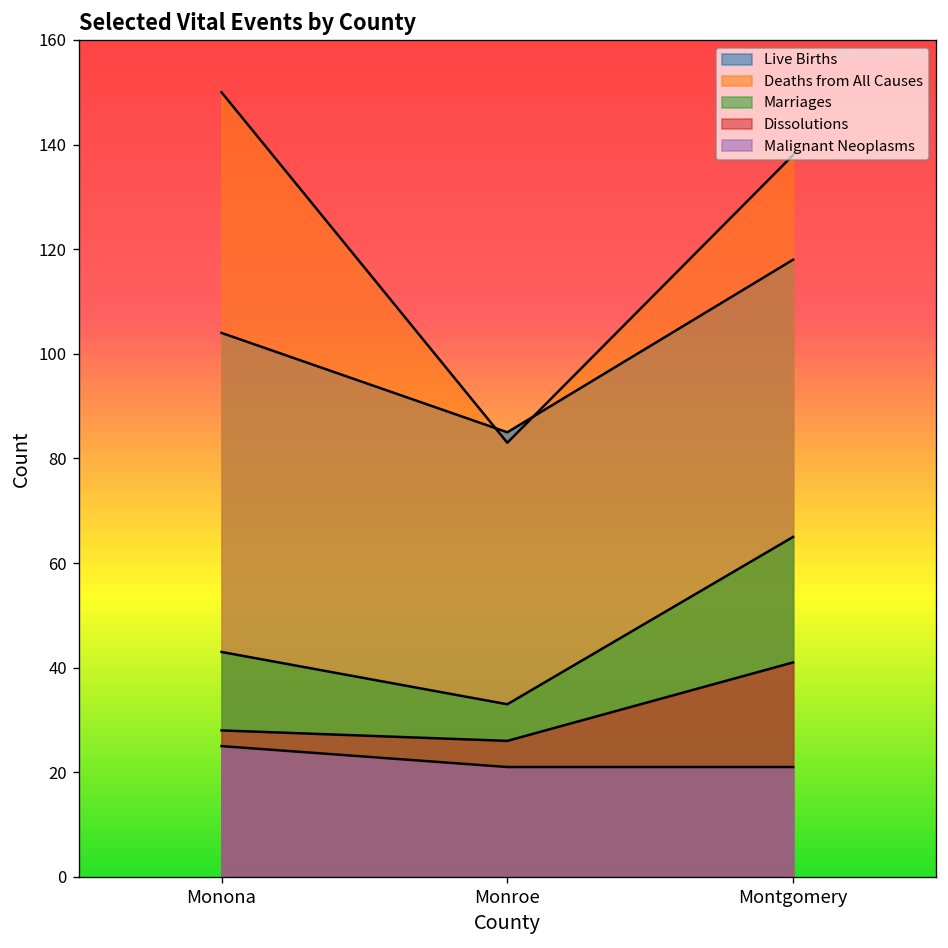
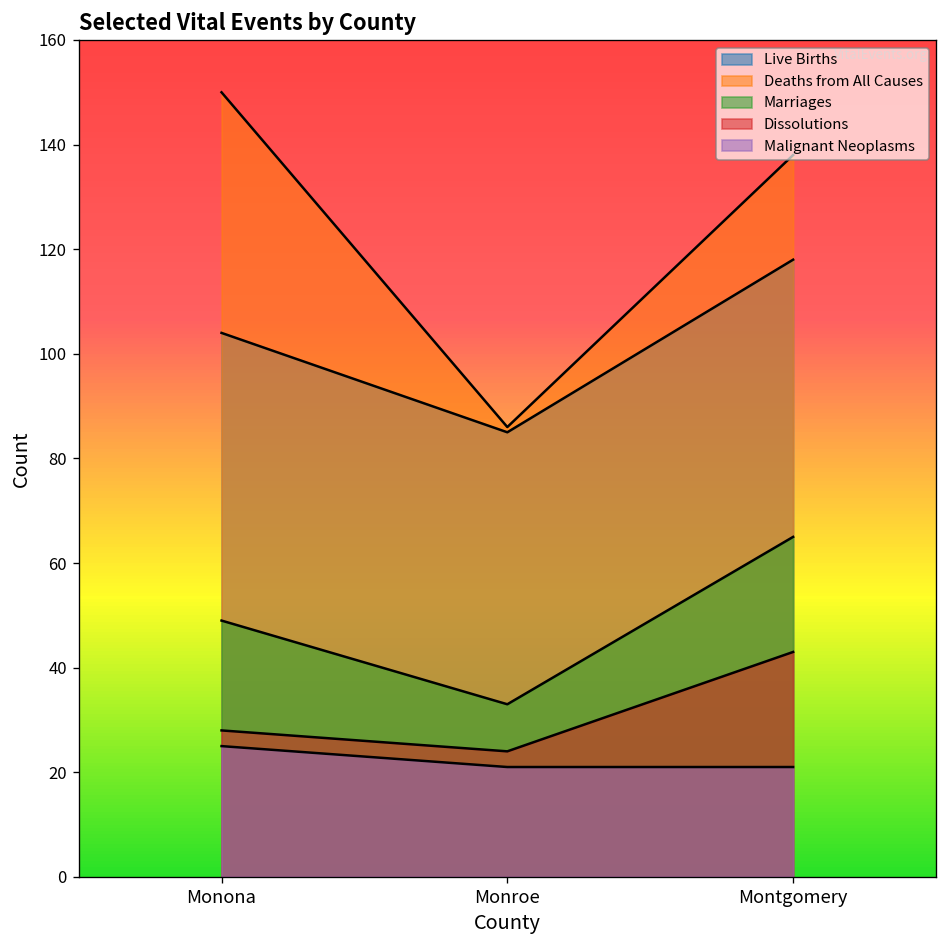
  {
    "Live Births": {
      "Monona": 104,
      "Monroe": 85,
      "Montgomery": 118
    },
    "Deaths from All Causes": {
      "Monona": 150,
-     "Monroe": 83
+     "Monroe": 86
    },
    "Marriages": {
-     "Monona": 43,
+     "Monona": 49,
      "Monroe": 33,
      "Montgomery": 65
    },
    "Dissolutions": {
      "Monona": 28,
-     "Monroe": 26,
-     "Montgomery": 41
+     "Monroe": 24,
+     "Montgomery": 43
    },
    "Malignant Neoplasms": {
      "Monona": 25,
      "Monroe": 21,
      "Montgomery": 21
    }
  }
